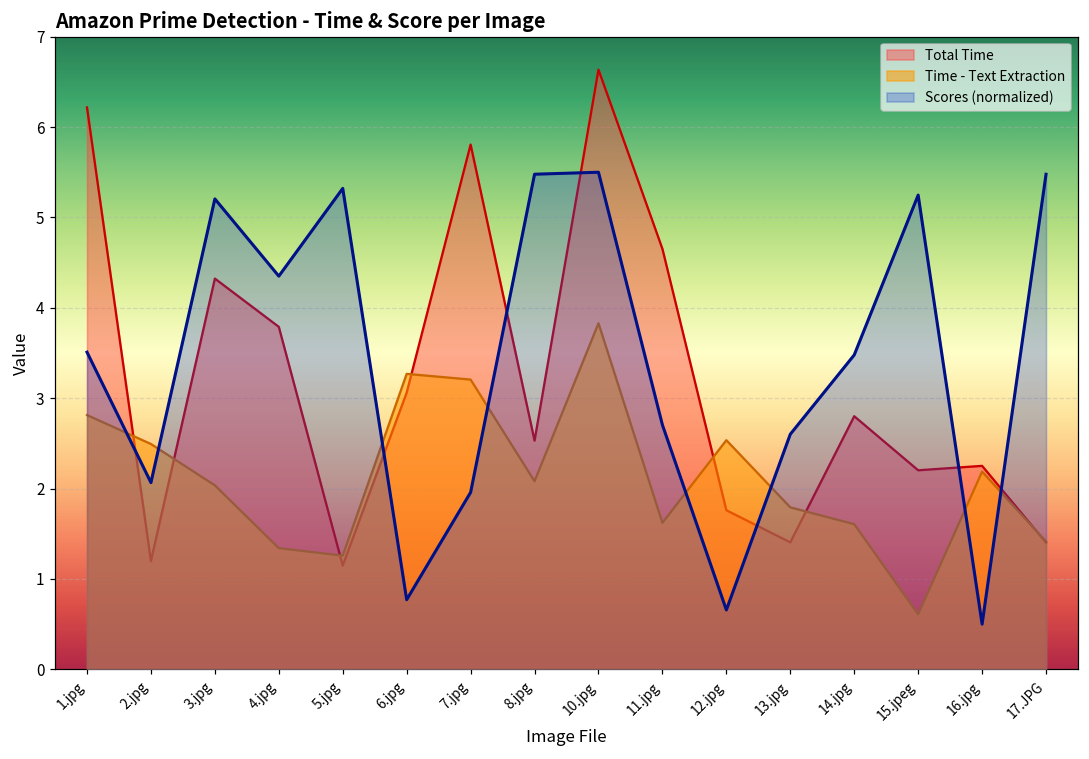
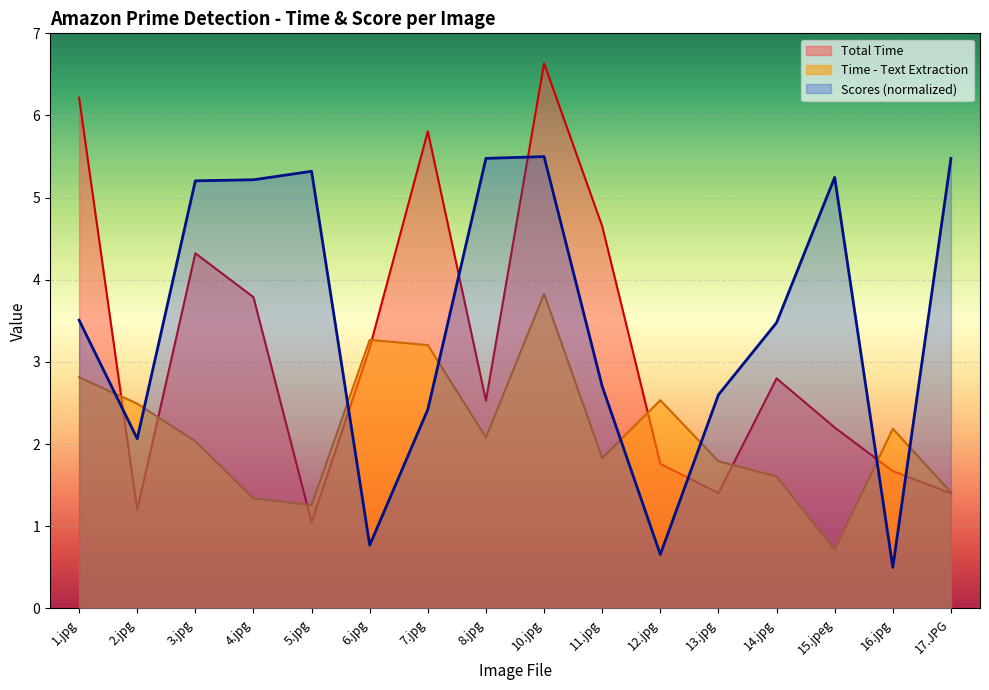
  {
    "Total Time": {
      "1.jpg": 6.2,
      "2.jpg": 1.2,
      "3.jpg": 4.3,
      "4.jpg": 3.8,
-     "5.jpg": 1.1,
-     "6.jpg": 3.1,
+     "5.jpg": 1.0,
+     "6.jpg": 3.2,
      "7.jpg": 5.8,
      "8.jpg": 2.5,
      "10.jpg": 6.6,
      "11.jpg": 4.7,
      "12.jpg": 1.8,
      "13.jpg": 1.4,
      "14.jpg": 2.8,
      "15.jpeg": 2.2,
-     "16.jpg": 2.3
+     "16.jpg": 1.7
    },
    "Time - Text Extraction": {
      "1.jpg": 2.8,
      "2.jpg": 2.5,
      "3.jpg": 2.0,
      "4.jpg": 1.3,
      "5.jpg": 1.3,
      "6.jpg": 3.3,
      "7.jpg": 3.2,
      "8.jpg": 2.1,
      "10.jpg": 3.8,
-     "11.jpg": 1.6,
+     "11.jpg": 1.8,
      "12.jpg": 2.5,
      "13.jpg": 1.8,
      "14.jpg": 1.6,
-     "15.jpeg": 0.6,
+     "15.jpeg": 0.7,
      "16.jpg": 2.2
    },
    "Scores (normalized)": {
      "1.jpg": 3.5,
      "2.jpg": 2.1,
      "3.jpg": 5.2,
-     "4.jpg": 4.4,
+     "4.jpg": 5.2,
      "5.jpg": 5.3,
      "6.jpg": 0.8,
-     "7.jpg": 2.0,
+     "7.jpg": 2.4,
      "8.jpg": 5.5,
      "10.jpg": 5.5,
      "11.jpg": 2.7,
      "12.jpg": 0.7,
      "13.jpg": 2.6,
      "14.jpg": 3.5,
      "15.jpeg": 5.2,
      "16.jpg": 0.5,
      "17.JPG": 5.5
    }
  }
